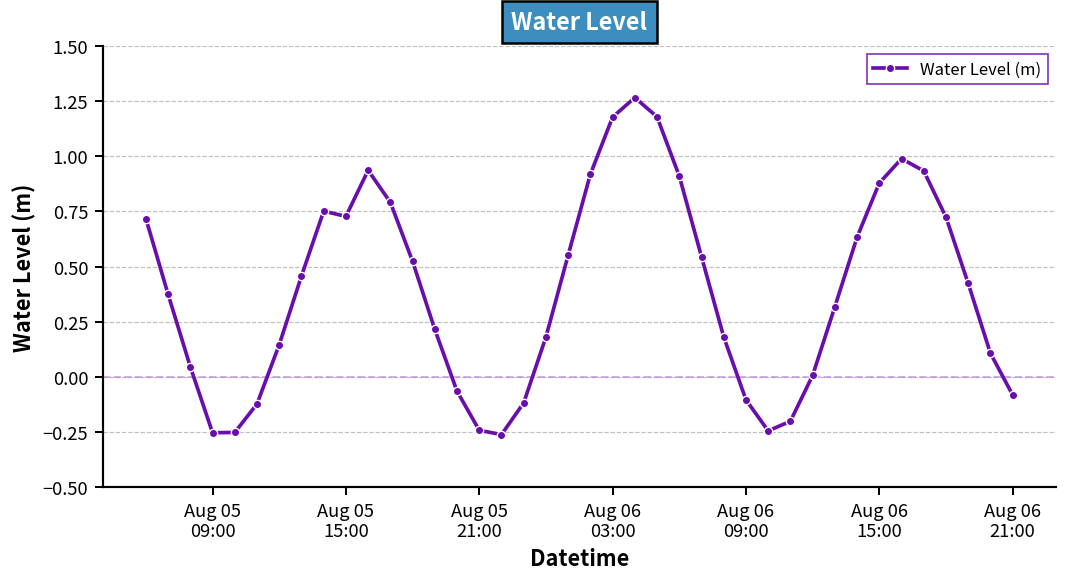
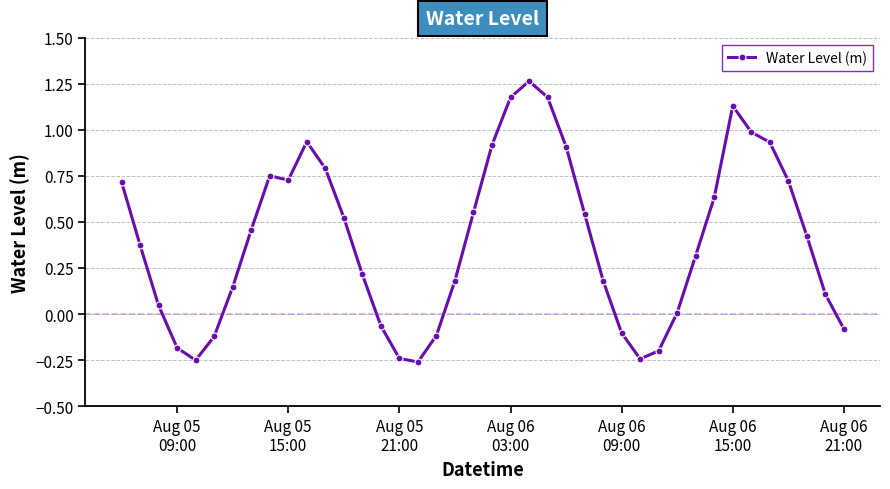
  {
-   "Aug 05 09:00": -0.25,
+   "Aug 05 09:00": -0.18,
    "Aug 05 15:00": 0.73,
    "Aug 05 21:00": -0.24,
    "Aug 06 03:00": 1.18,
    "Aug 06 09:00": -0.10,
-   "Aug 06 15:00": 0.88,
+   "Aug 06 15:00": 1.13,
    "Aug 06 21:00": -0.08
  }
